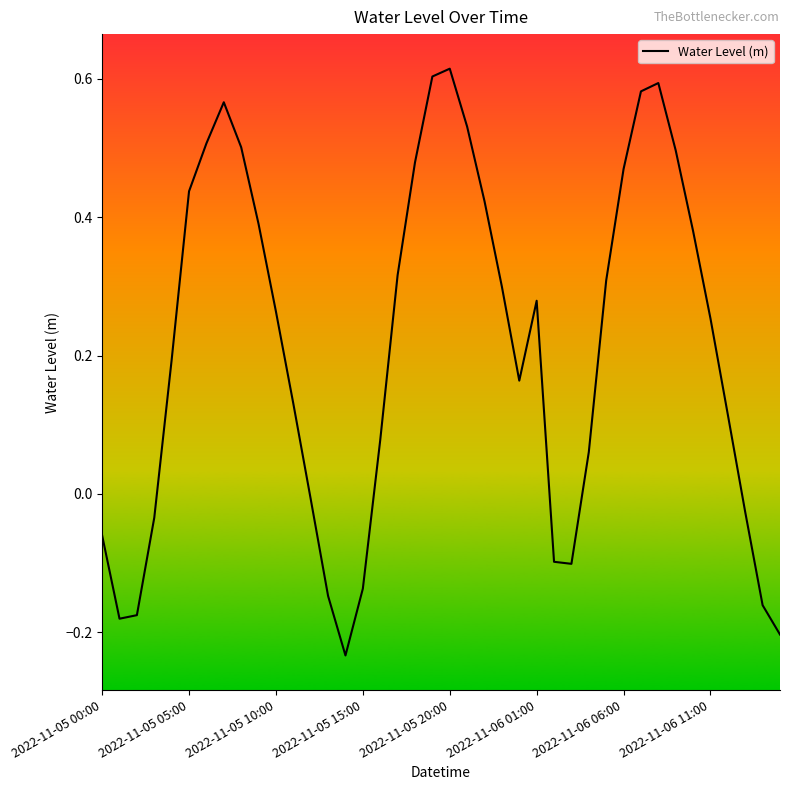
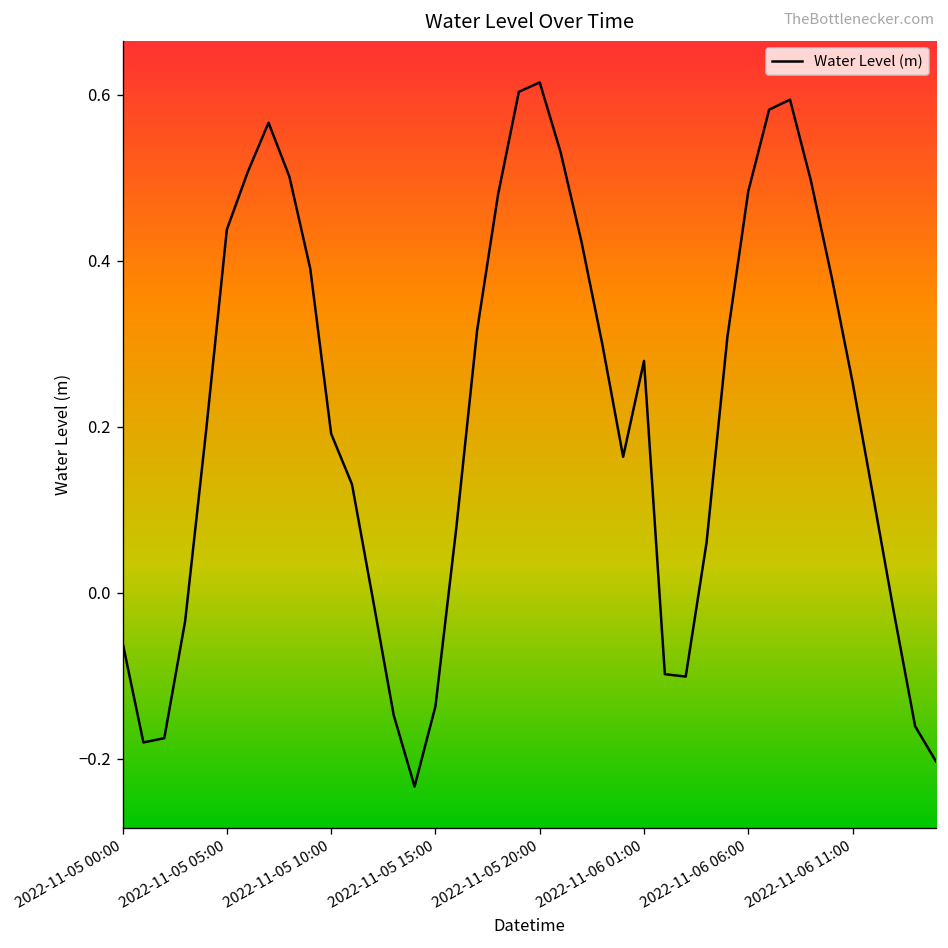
  {
    "2022-11-05 00:00": -0.06,
    "2022-11-05 05:00": 0.44,
-   "2022-11-05 10:00": 0.26,
+   "2022-11-05 10:00": 0.19,
    "2022-11-05 15:00": -0.14,
    "2022-11-05 20:00": 0.61,
    "2022-11-06 01:00": 0.28,
-   "2022-11-06 06:00": 0.47,
+   "2022-11-06 06:00": 0.48,
    "2022-11-06 11:00": 0.25
  }
